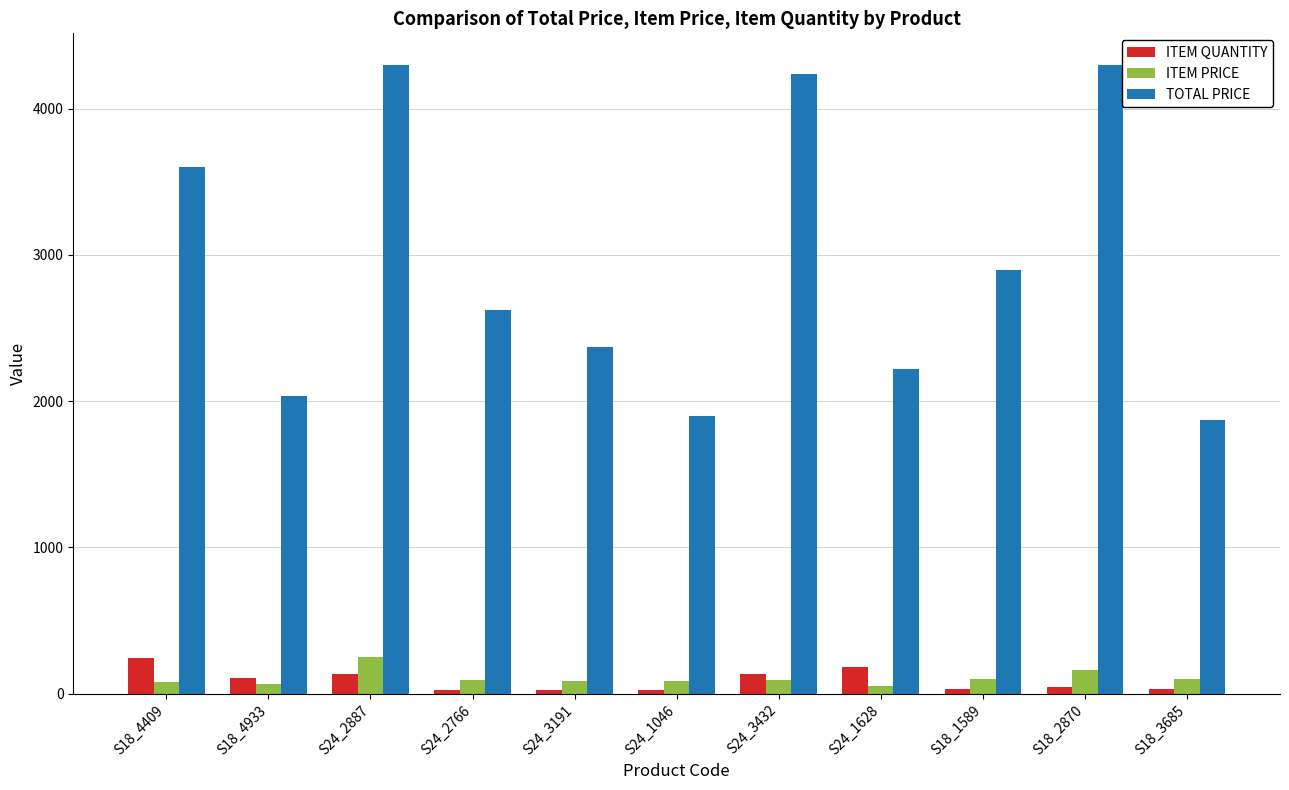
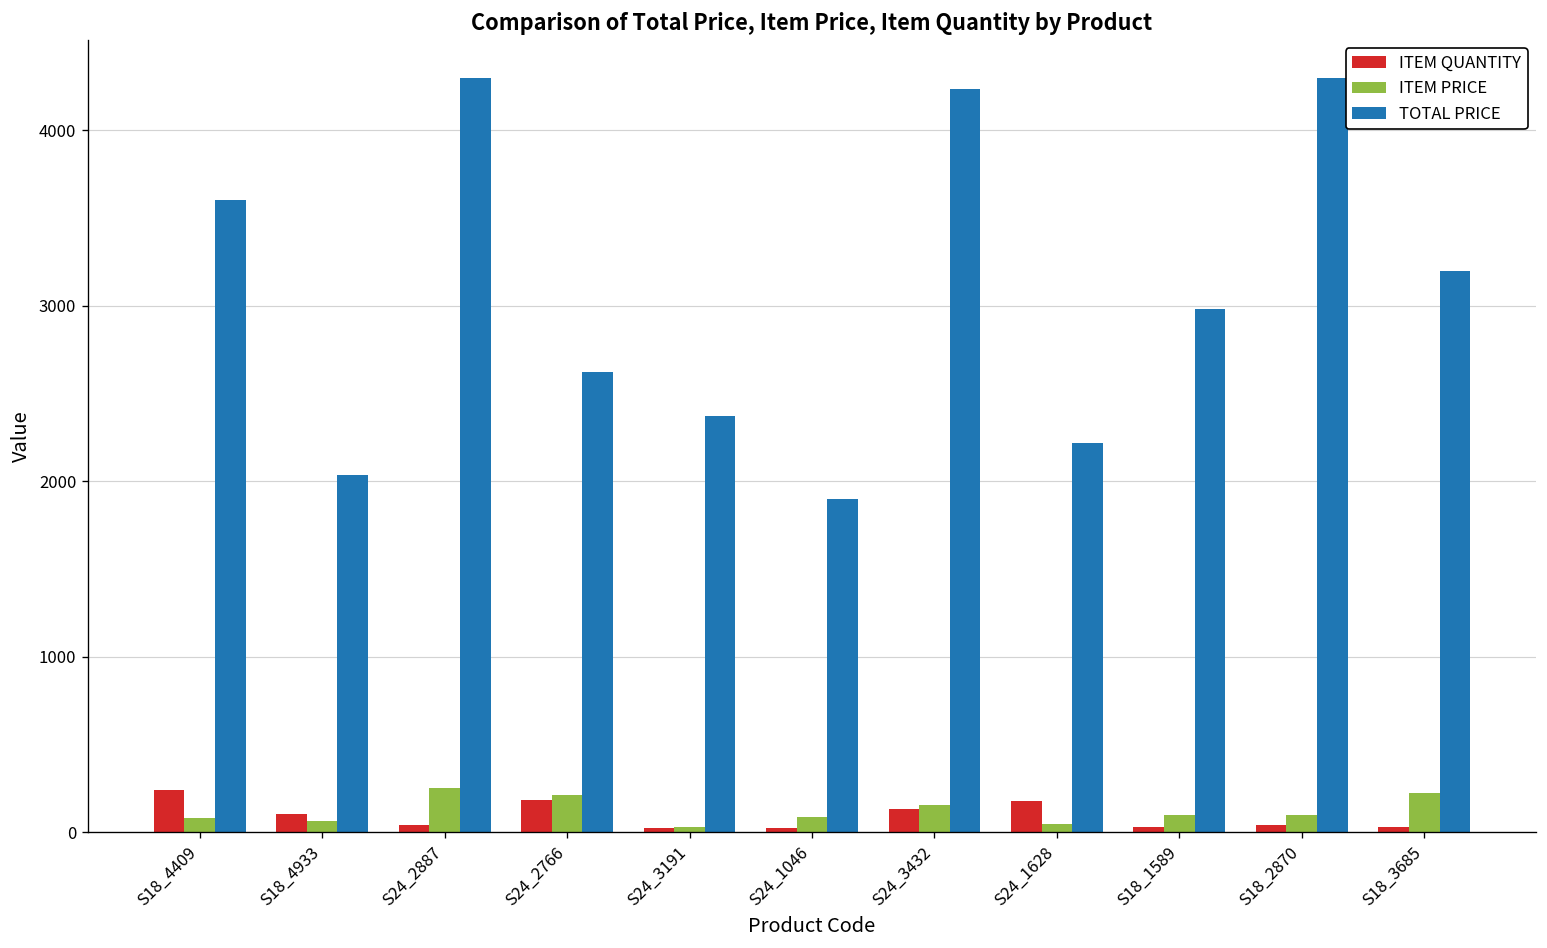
  {
    "ITEM QUANTITY": {
      "S18_4409": 240,
      "S18_4933": 110,
-     "S24_2887": 140,
-     "S24_2766": 30,
+     "S24_2887": 40,
+     "S24_2766": 180,
      "S24_3191": 30,
      "S24_1046": 30,
      "S24_3432": 130,
      "S24_1628": 180,
      "S18_1589": 30,
      "S18_2870": 40,
      "S18_3685": 30
    },
    "ITEM PRICE": {
      "S18_4409": 80,
      "S18_4933": 70,
      "S24_2887": 250,
-     "S24_2766": 90,
-     "S24_3191": 80,
+     "S24_2766": 210,
+     "S24_3191": 30,
      "S24_1046": 90,
-     "S24_3432": 90,
+     "S24_3432": 160,
      "S24_1628": 50,
      "S18_1589": 100,
-     "S18_2870": 160,
-     "S18_3685": 100
+     "S18_2870": 100,
+     "S18_3685": 220
    },
    "TOTAL PRICE": {
      "S18_4409": 3600,
      "S18_4933": 2040,
      "S24_2887": 4300,
      "S24_2766": 2620,
      "S24_3191": 2370,
      "S24_1046": 1900,
      "S24_3432": 4240,
      "S24_1628": 2220,
-     "S18_1589": 2900,
+     "S18_1589": 2980,
      "S18_2870": 4300,
-     "S18_3685": 1870
+     "S18_3685": 3200
    }
  }
